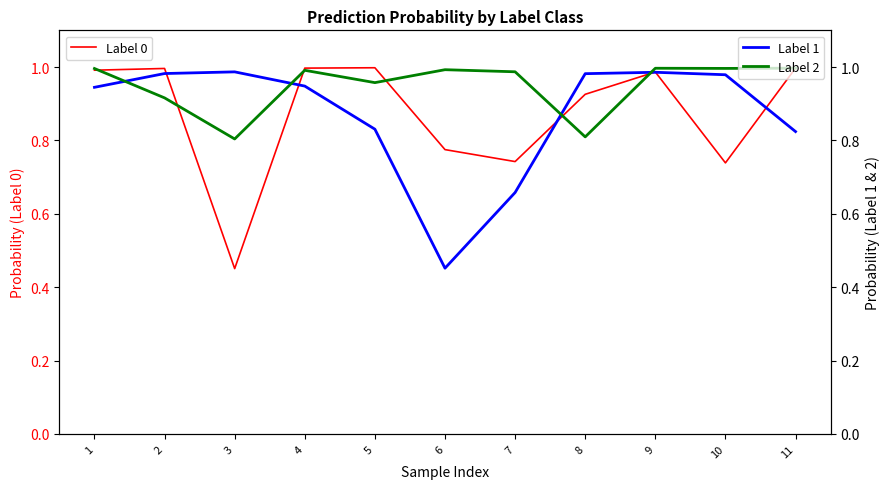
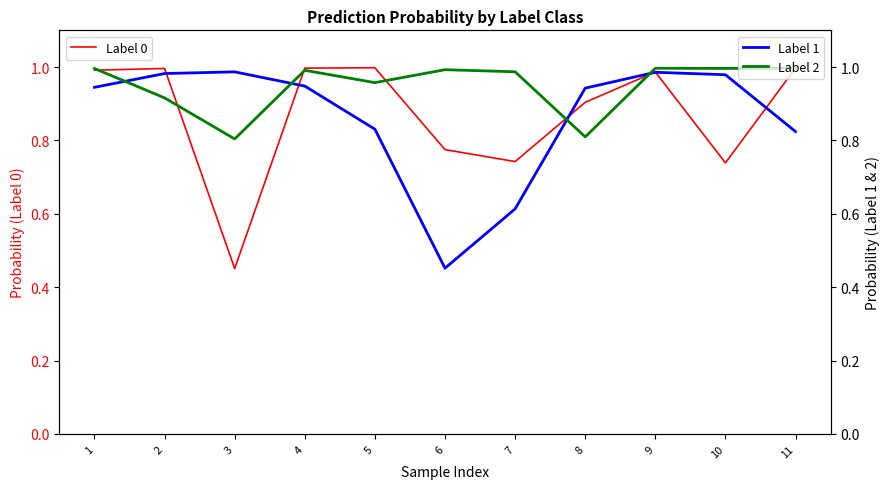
  {
    "Label 0": {
      "1": 0.99,
      "2": 1.00,
      "3": 0.45,
      "4": 1.00,
      "5": 1.00,
      "6": 0.77,
      "7": 0.74,
-     "8": 0.93,
+     "8": 0.90,
      "9": 0.99,
      "10": 0.74
    },
    "Label 1": {
      "1": 0.94,
      "2": 0.98,
      "3": 0.99,
      "4": 0.95,
      "5": 0.83,
      "6": 0.45,
-     "7": 0.66,
-     "8": 0.98,
+     "7": 0.61,
+     "8": 0.94,
      "9": 0.99,
      "10": 0.98,
      "11": 0.82
    },
    "Label 2": {
      "1": 1.00,
      "2": 0.92,
      "3": 0.80,
      "4": 0.99,
      "5": 0.96,
      "6": 0.99,
      "7": 0.99,
      "8": 0.81,
      "9": 1.00,
      "10": 1.00
    }
  }
